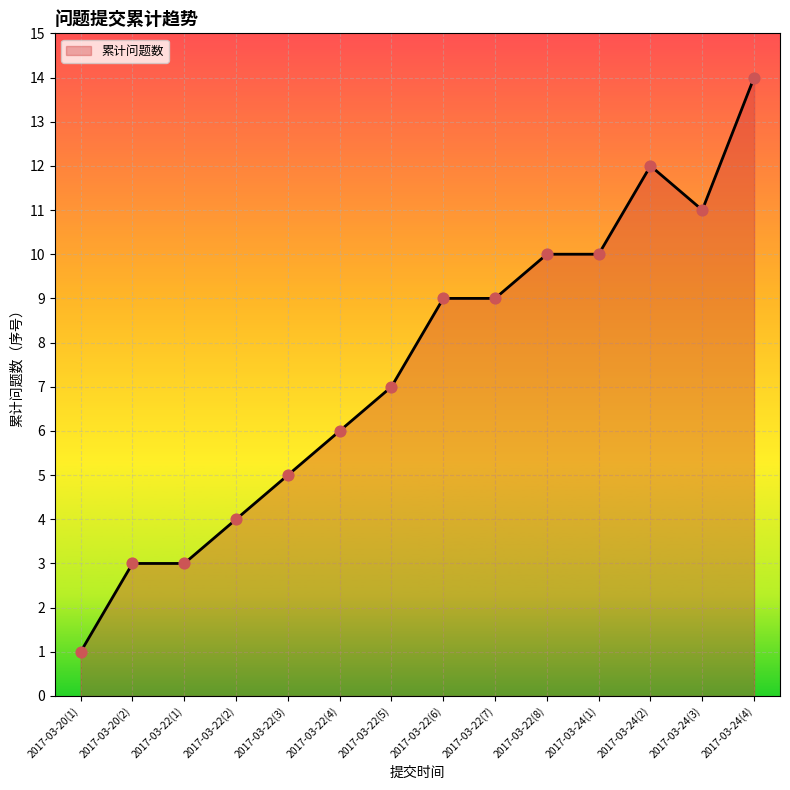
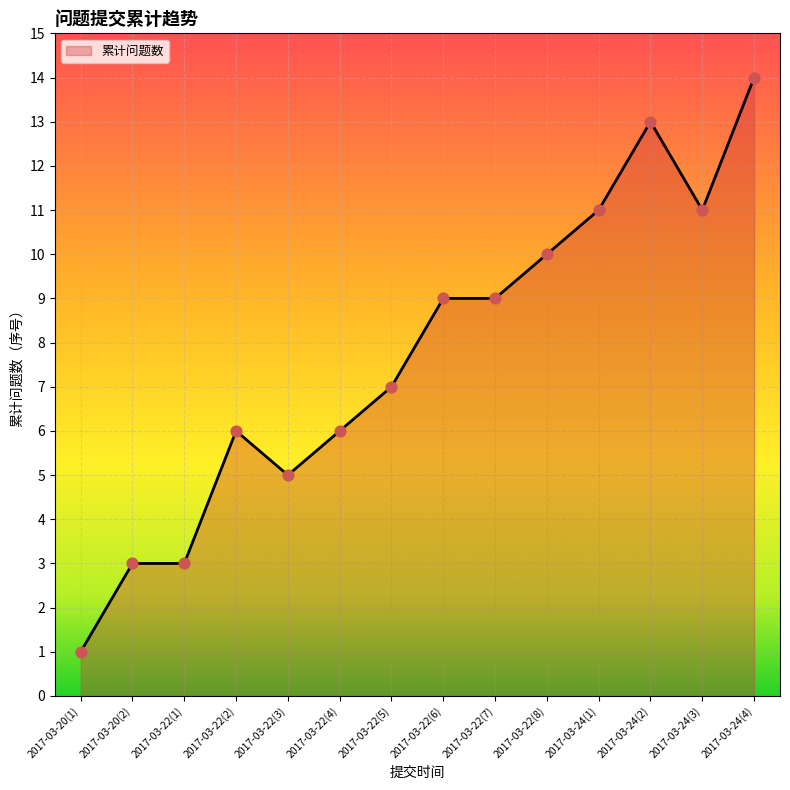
  {
    "2017-03-20(1)": 1,
    "2017-03-20(2)": 3,
    "2017-03-22(1)": 3,
-   "2017-03-22(2)": 4,
+   "2017-03-22(2)": 6,
    "2017-03-22(3)": 5,
    "2017-03-22(4)": 6,
    "2017-03-22(5)": 7,
    "2017-03-22(6)": 9,
    "2017-03-22(7)": 9,
    "2017-03-22(8)": 10,
-   "2017-03-24(1)": 10,
-   "2017-03-24(2)": 12,
+   "2017-03-24(1)": 11,
+   "2017-03-24(2)": 13,
    "2017-03-24(3)": 11,
    "2017-03-24(4)": 14
  }
